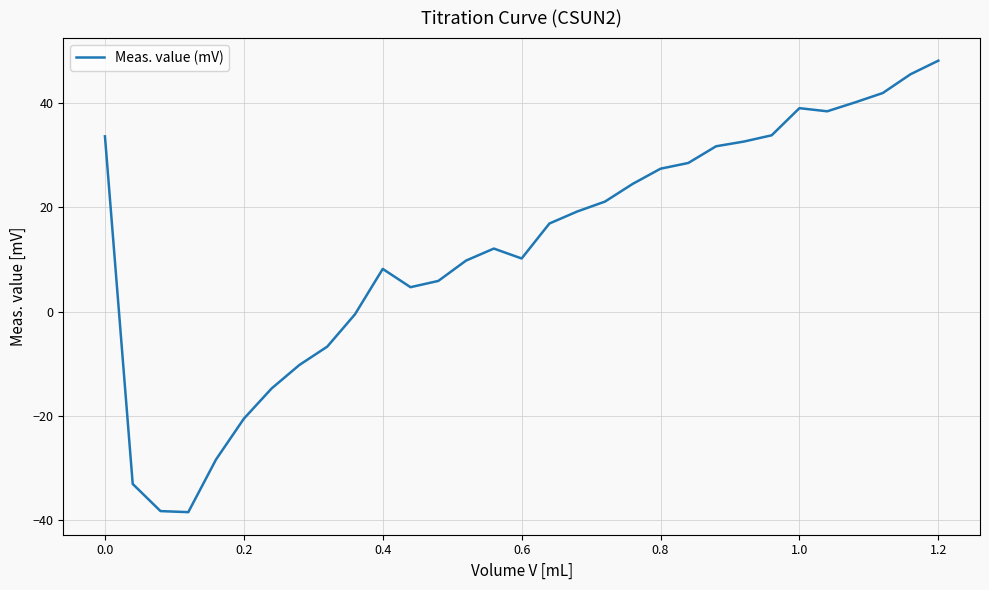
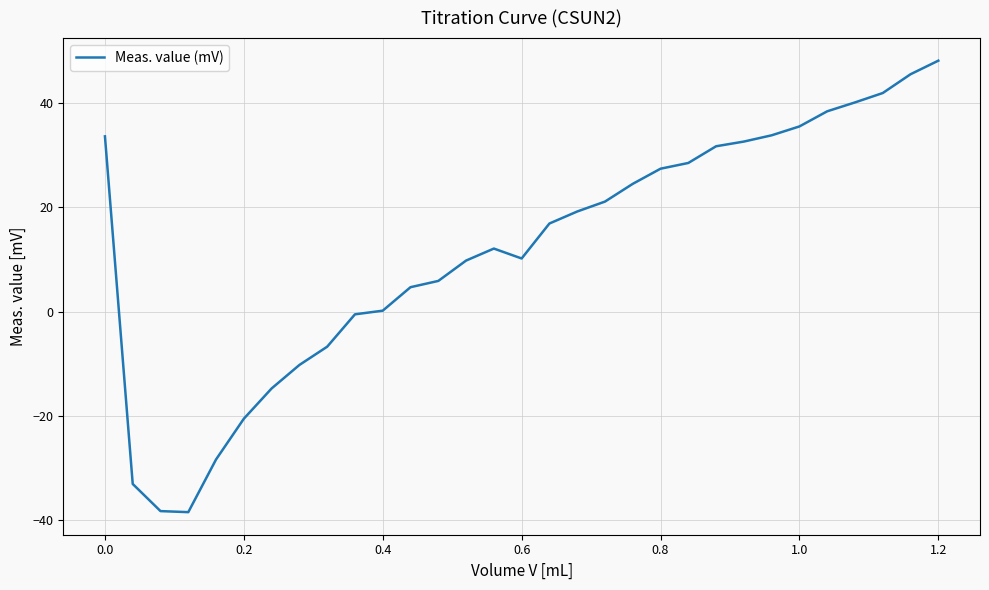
  {
    "0.0": 34,
    "0.2": -21,
-   "0.4": 8,
+   "0.4": 0,
    "0.6": 10,
    "0.8": 27,
-   "1.0": 39,
+   "1.0": 36,
    "1.2": 48
  }
